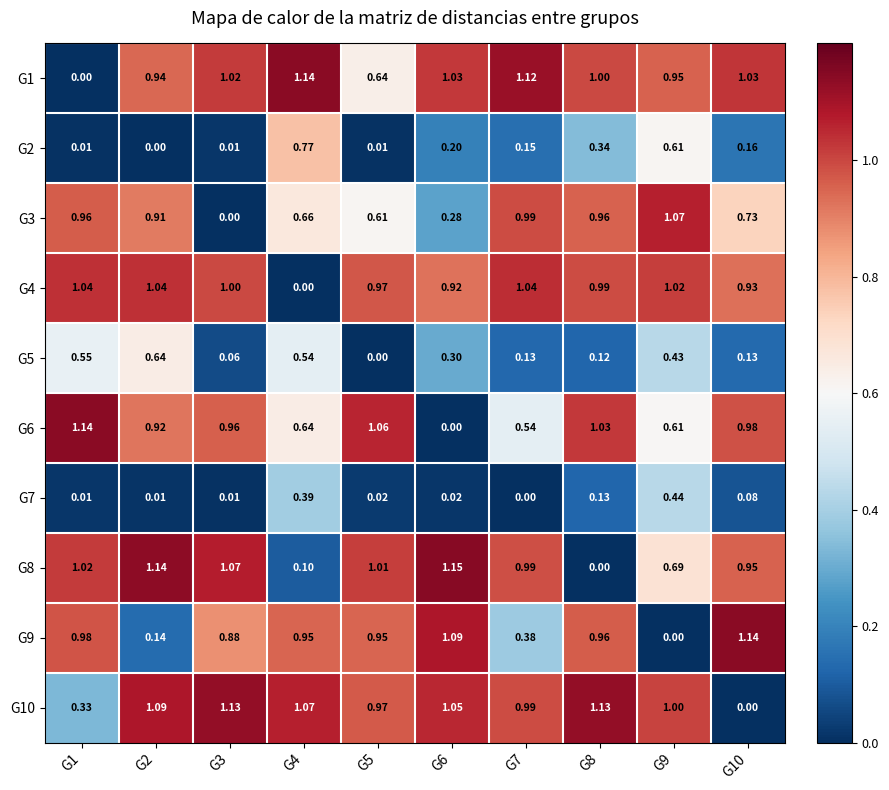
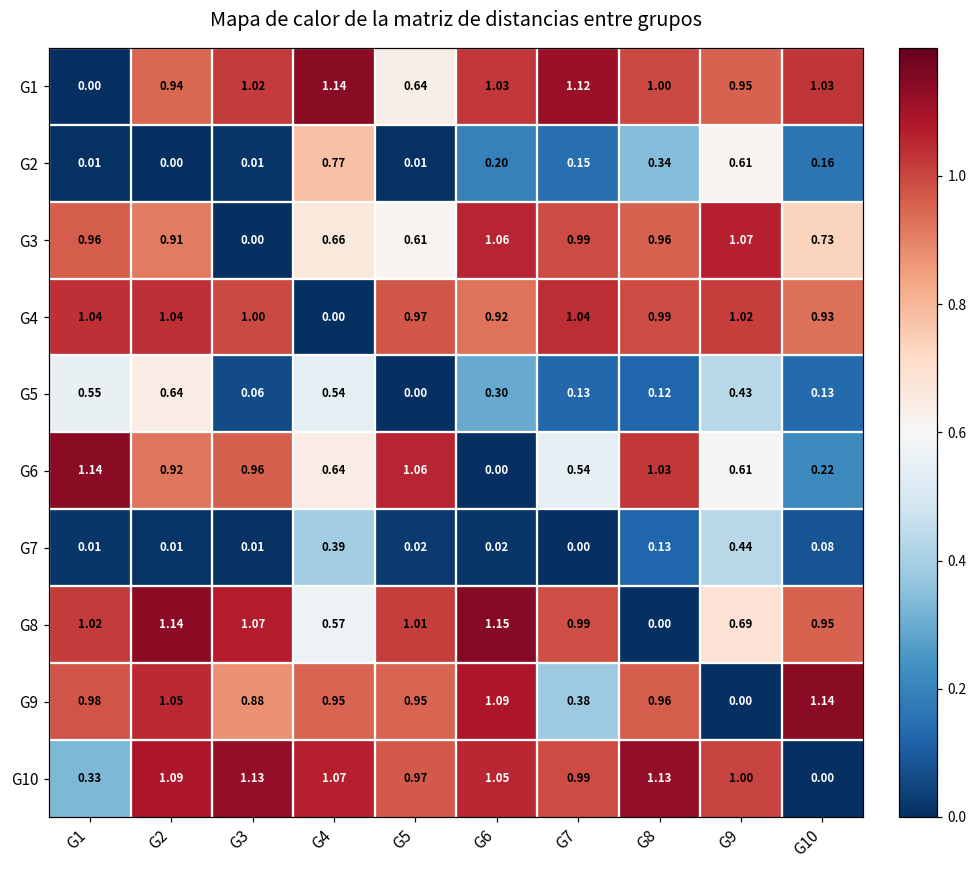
  {
    "G1": {
      "G1": 0.00,
      "G2": 0.94,
      "G3": 1.02,
      "G4": 1.14,
      "G5": 0.64,
      "G6": 1.03,
      "G7": 1.12,
      "G8": 1.00,
      "G9": 0.95,
      "G10": 1.03
    },
    "G2": {
      "G1": 0.01,
      "G2": 0.00,
      "G3": 0.01,
      "G4": 0.77,
      "G5": 0.01,
      "G6": 0.20,
      "G7": 0.15,
      "G8": 0.34,
      "G9": 0.61,
      "G10": 0.16
    },
    "G3": {
      "G1": 0.96,
      "G2": 0.91,
      "G3": 0.00,
      "G4": 0.66,
      "G5": 0.61,
-     "G6": 0.28,
+     "G6": 1.06,
      "G7": 0.99,
      "G8": 0.96,
      "G9": 1.07,
      "G10": 0.73
    },
    "G4": {
      "G1": 1.04,
      "G2": 1.04,
      "G3": 1.00,
      "G4": 0.00,
      "G5": 0.97,
      "G6": 0.92,
      "G7": 1.04,
      "G8": 0.99,
      "G9": 1.02,
      "G10": 0.93
    },
    "G5": {
      "G1": 0.55,
      "G2": 0.64,
      "G3": 0.06,
      "G4": 0.54,
      "G5": 0.00,
      "G6": 0.30,
      "G7": 0.13,
      "G8": 0.12,
      "G9": 0.43,
      "G10": 0.13
    },
    "G6": {
      "G1": 1.14,
      "G2": 0.92,
      "G3": 0.96,
      "G4": 0.64,
      "G5": 1.06,
      "G6": 0.00,
      "G7": 0.54,
      "G8": 1.03,
      "G9": 0.61,
-     "G10": 0.98
+     "G10": 0.22
    },
    "G7": {
      "G1": 0.01,
      "G2": 0.01,
      "G3": 0.01,
      "G4": 0.39,
      "G5": 0.02,
      "G6": 0.02,
      "G7": 0.00,
      "G8": 0.13,
      "G9": 0.44,
      "G10": 0.08
    },
    "G8": {
      "G1": 1.02,
      "G2": 1.14,
      "G3": 1.07,
-     "G4": 0.10,
+     "G4": 0.57,
      "G5": 1.01,
      "G6": 1.15,
      "G7": 0.99,
      "G8": 0.00,
      "G9": 0.69,
      "G10": 0.95
    },
    "G9": {
      "G1": 0.98,
-     "G2": 0.14,
+     "G2": 1.05,
      "G3": 0.88,
      "G4": 0.95,
      "G5": 0.95,
      "G6": 1.09,
      "G7": 0.38,
      "G8": 0.96,
      "G9": 0.00,
      "G10": 1.14
    },
    "G10": {
      "G1": 0.33,
      "G2": 1.09,
      "G3": 1.13,
      "G4": 1.07,
      "G5": 0.97,
      "G6": 1.05,
      "G7": 0.99,
      "G8": 1.13,
      "G9": 1.00,
      "G10": 0.00
    }
  }
